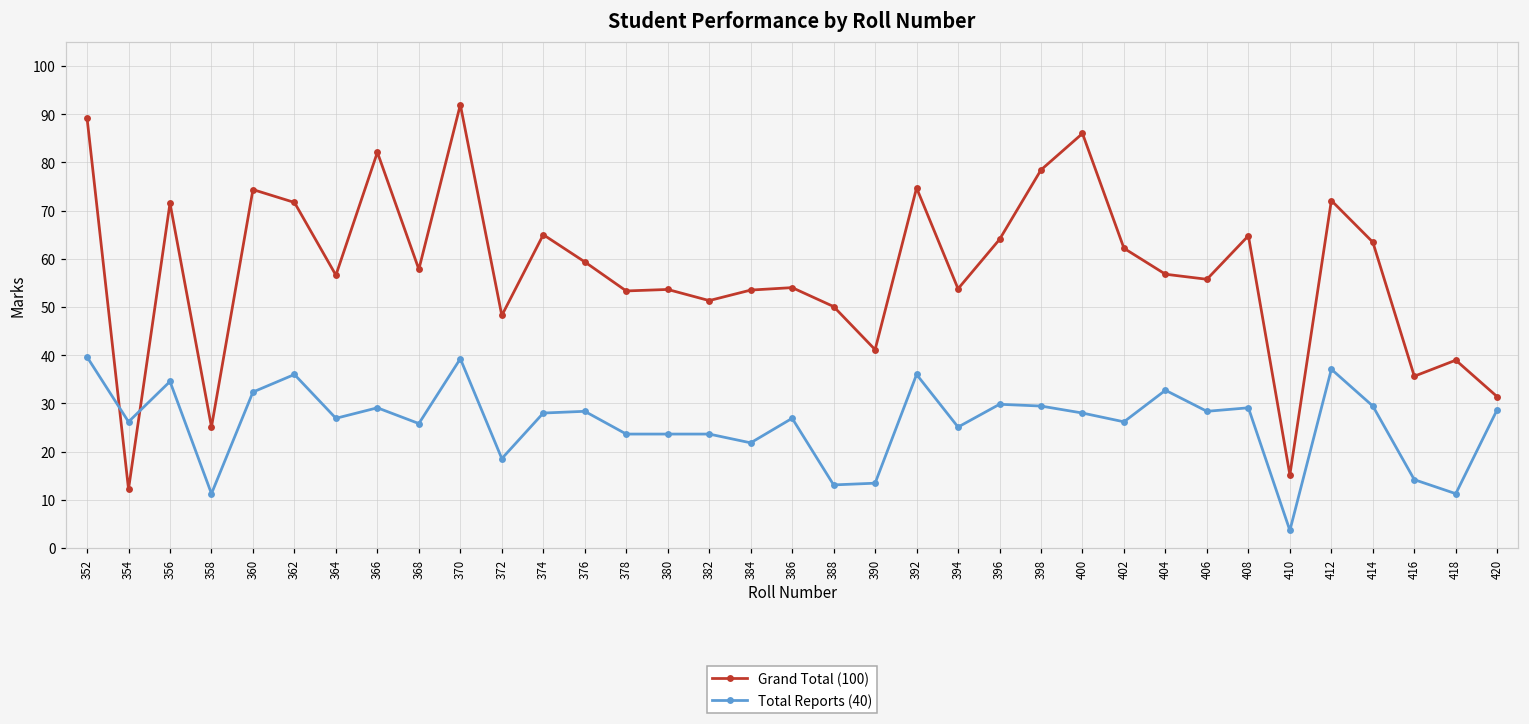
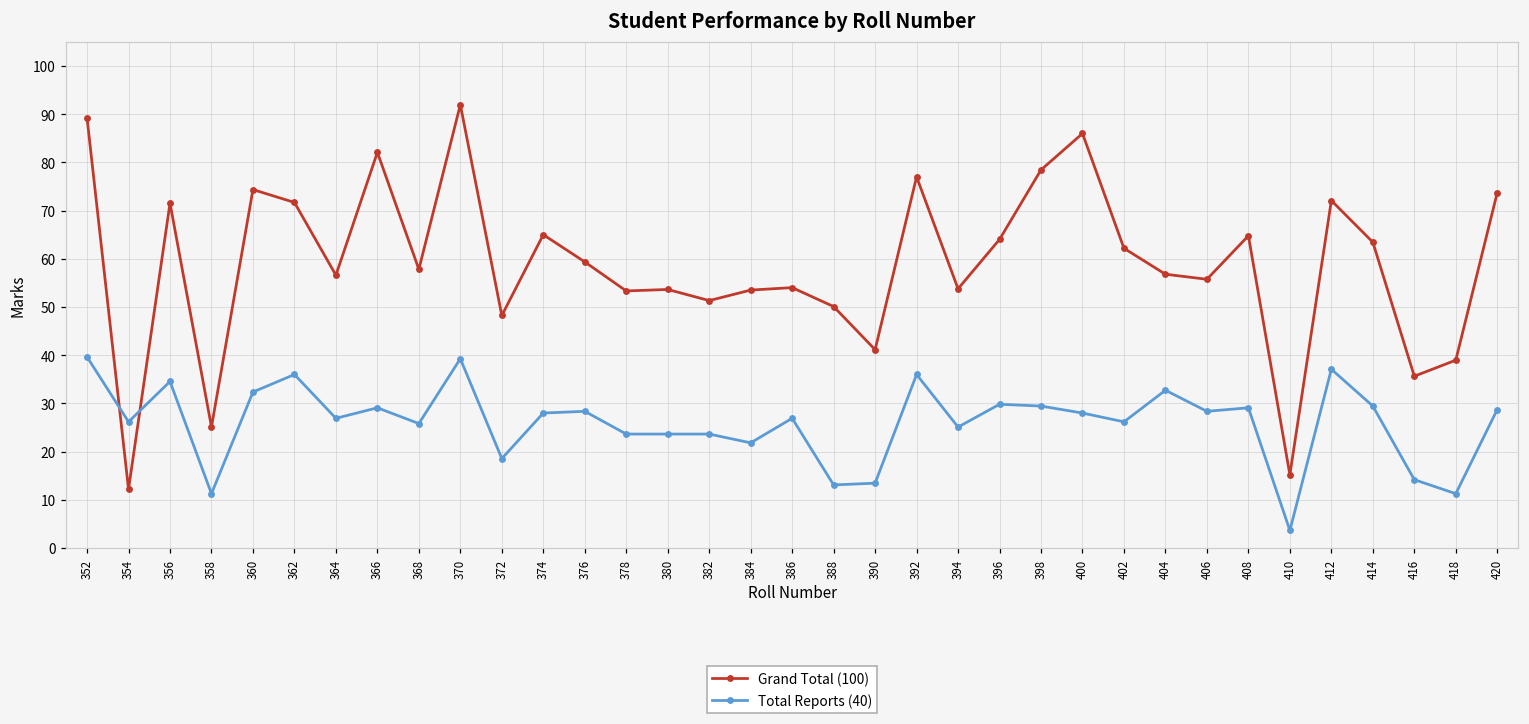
  {
    "Grand Total (100)": {
      "352": 89,
      "354": 12,
      "356": 72,
      "358": 25,
      "360": 74,
      "362": 72,
      "364": 57,
      "366": 82,
      "368": 58,
      "370": 92,
      "372": 48,
      "374": 65,
      "376": 59,
      "378": 53,
      "380": 54,
      "382": 51,
      "384": 54,
      "386": 54,
      "388": 50,
      "390": 41,
-     "392": 75,
+     "392": 77,
      "394": 54,
      "396": 64,
      "398": 78,
      "400": 86,
      "402": 62,
      "404": 57,
      "406": 56,
      "408": 65,
      "410": 15,
      "412": 72,
      "414": 63,
      "416": 36,
      "418": 39,
-     "420": 31
+     "420": 74
    },
    "Total Reports (40)": {
      "352": 40,
      "354": 26,
      "356": 35,
      "358": 11,
      "360": 32,
      "362": 36,
      "364": 27,
      "366": 29,
      "368": 26,
      "370": 39,
      "372": 19,
      "374": 28,
      "376": 28,
      "378": 24,
      "380": 24,
      "382": 24,
      "384": 22,
      "386": 27,
      "388": 13,
      "390": 13,
      "392": 36,
      "394": 25,
      "396": 30,
      "398": 29,
      "400": 28,
      "402": 26,
      "404": 33,
      "406": 28,
      "408": 29,
      "410": 4,
      "412": 37,
      "414": 29,
      "416": 14,
      "418": 11,
      "420": 29
    }
  }
